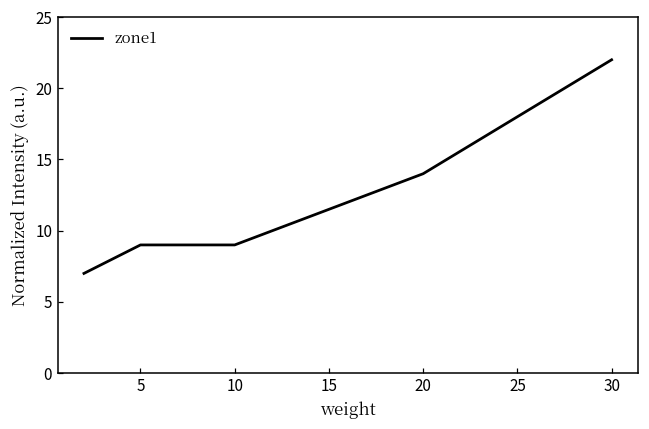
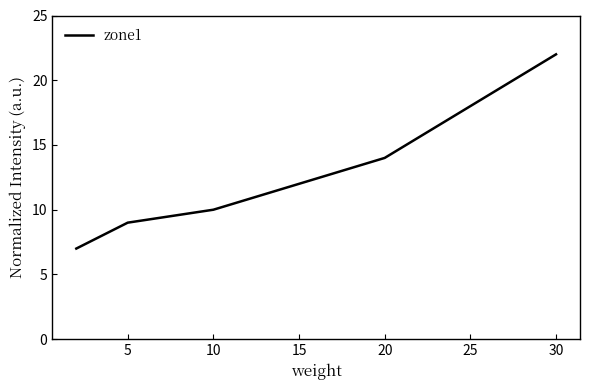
  {
    "5": 9,
-   "10": 9,
+   "10": 10,
    "20": 14,
    "30": 22
  }
